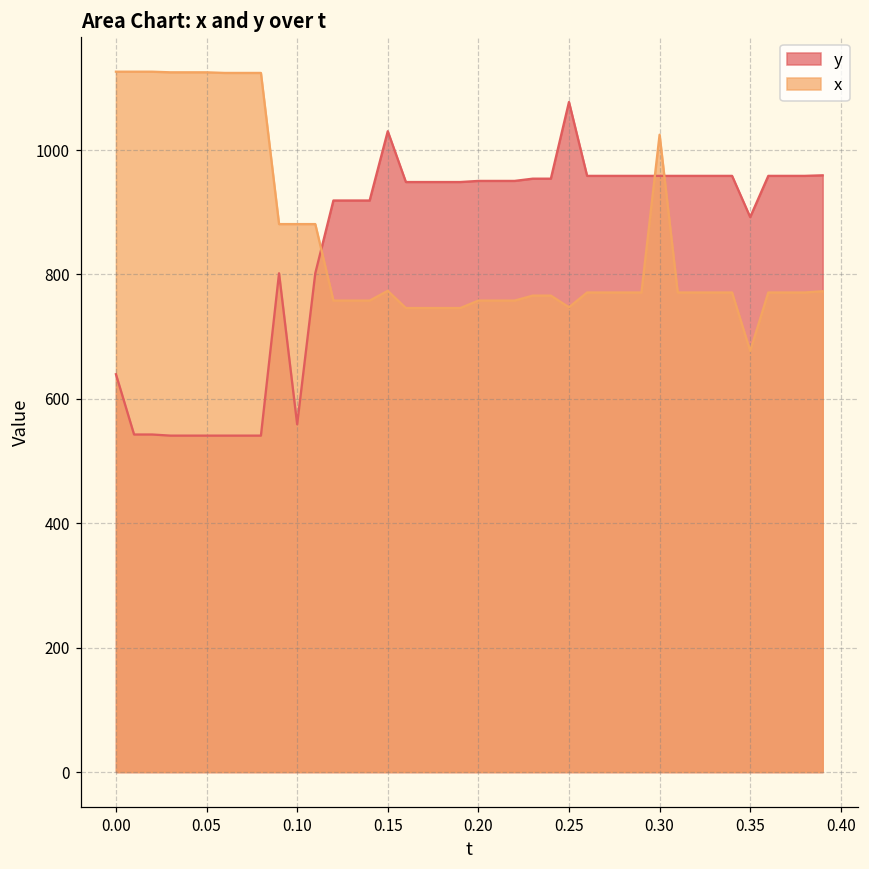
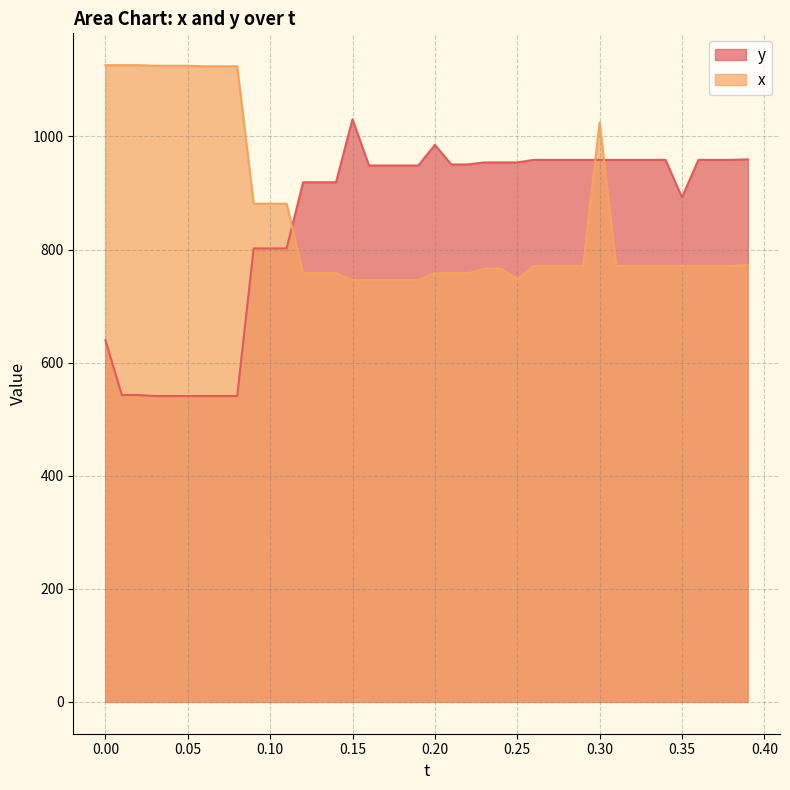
  {
    "y": {
      "0.00": 640,
      "0.05": 540,
-     "0.10": 560,
+     "0.10": 800,
      "0.15": 1030,
-     "0.20": 950,
-     "0.25": 1080,
+     "0.20": 990,
+     "0.25": 950,
      "0.30": 960,
      "0.35": 890
    },
    "x": {
      "0.00": 1130,
      "0.05": 1130,
      "0.10": 880,
-     "0.15": 770,
+     "0.15": 750,
      "0.20": 760,
      "0.25": 750,
      "0.30": 1020,
-     "0.35": 680
+     "0.35": 770
    }
  }
